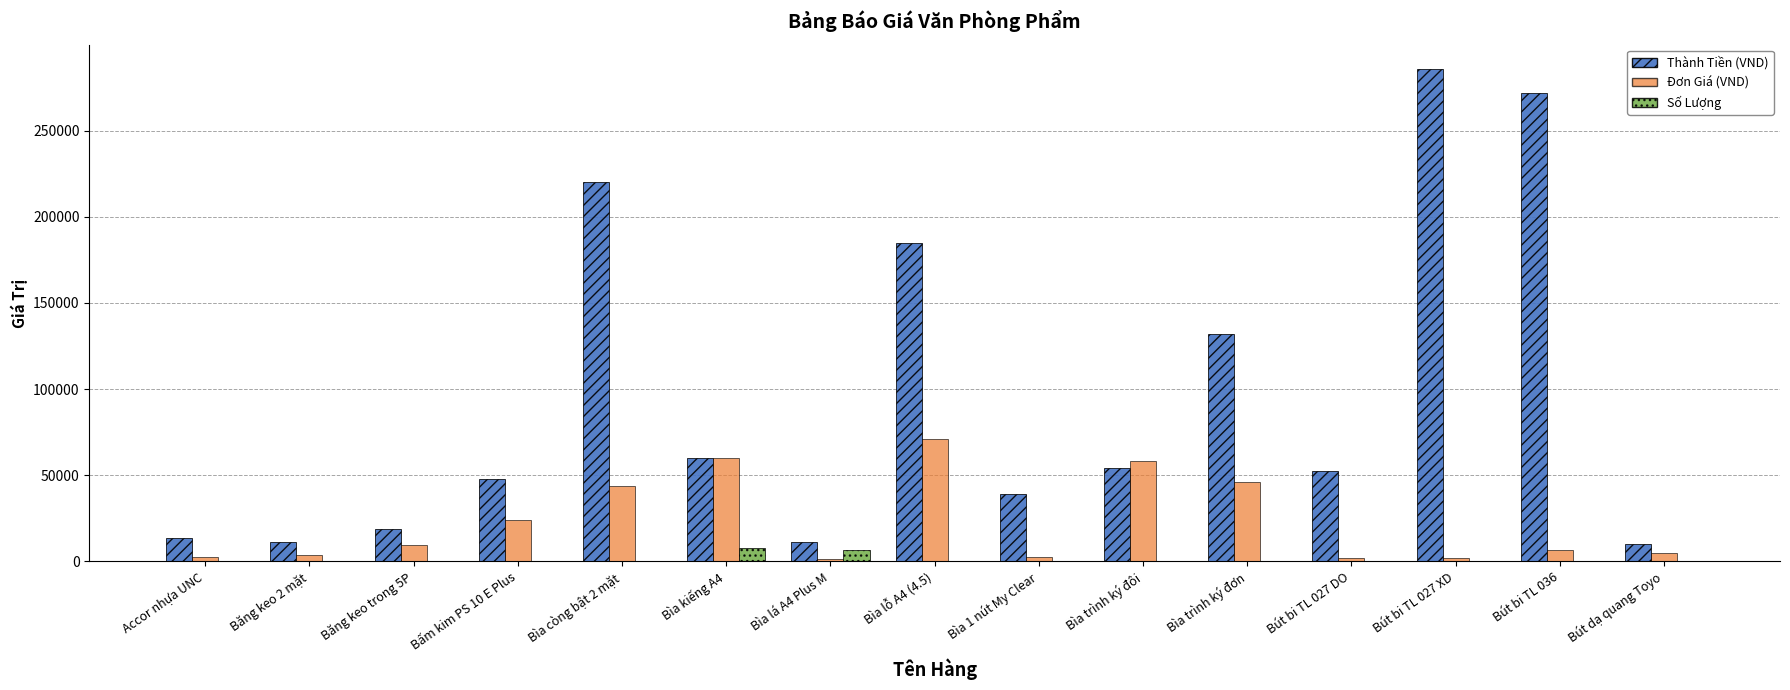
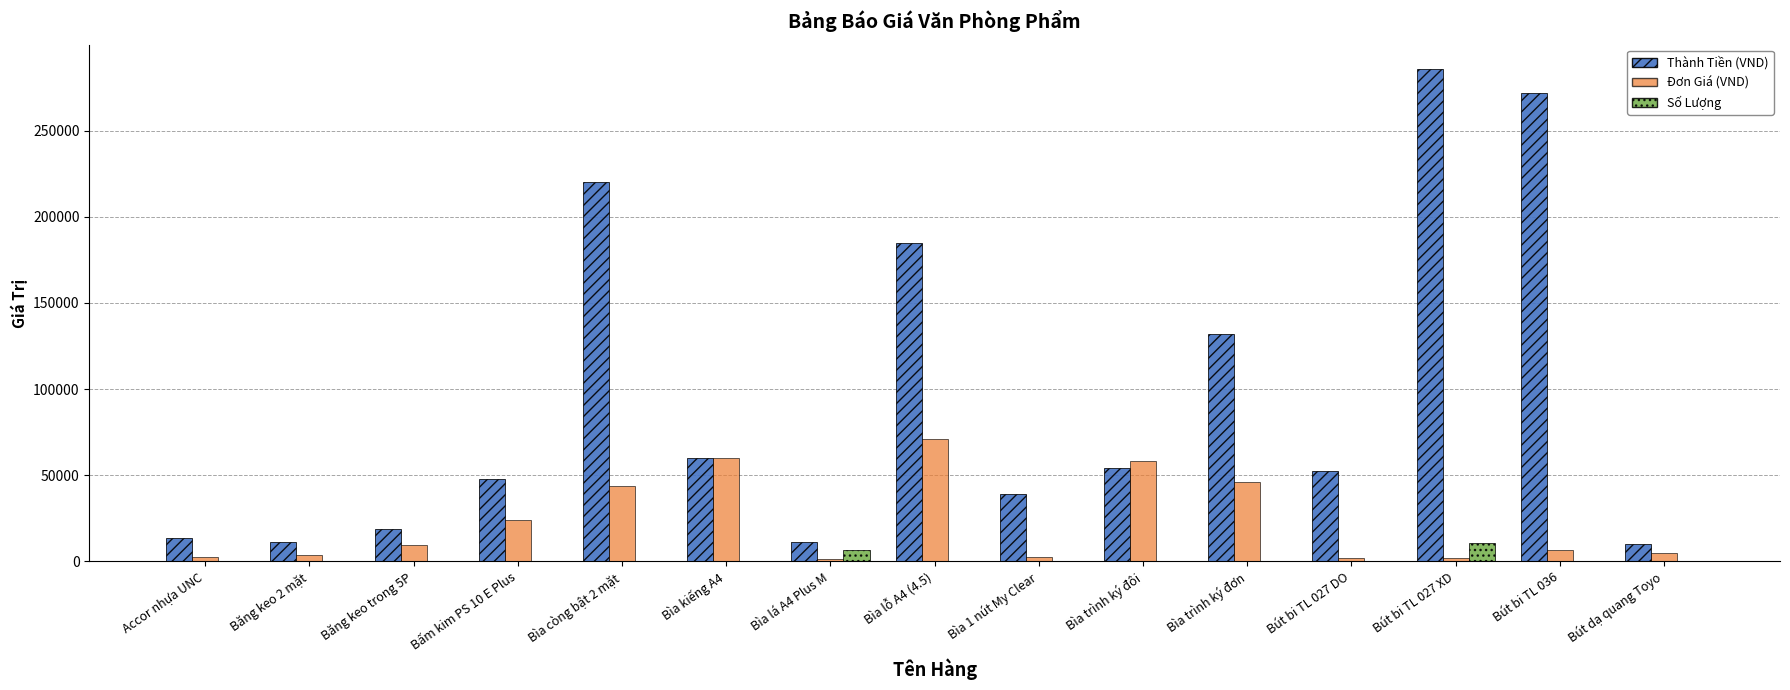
  {
    "Thành Tiền (VND)": {
      "Accor nhựa UNC": 14000,
      "Băng keo 2 mặt": 11000,
      "Băng keo trong 5P": 19000,
      "Bấm kim PS 10 E Plus": 48000,
      "Bìa còng bật 2 mặt": 220000,
      "Bìa kiếng A4": 60000,
      "Bìa lá A4 Plus M": 11000,
      "Bìa lỗ A4 (4.5)": 185000,
      "Bìa 1 nút My Clear": 39000,
      "Bìa trình ký đôi": 54000,
      "Bìa trình ký đơn": 132000,
      "Bút bi TL 027 DO": 53000,
      "Bút bi TL 027 XD": 286000,
      "Bút bi TL 036": 272000,
      "Bút dạ quang Toyo": 10000
    },
    "Đơn Giá (VND)": {
      "Accor nhựa UNC": 3000,
      "Băng keo 2 mặt": 4000,
      "Băng keo trong 5P": 10000,
      "Bấm kim PS 10 E Plus": 24000,
      "Bìa còng bật 2 mặt": 44000,
      "Bìa kiếng A4": 60000,
      "Bìa lá A4 Plus M": 2000,
      "Bìa lỗ A4 (4.5)": 71000,
      "Bìa 1 nút My Clear": 3000,
      "Bìa trình ký đôi": 58000,
      "Bìa trình ký đơn": 46000,
      "Bút bi TL 027 DO": 2000,
      "Bút bi TL 027 XD": 2000,
      "Bút bi TL 036": 7000,
      "Bút dạ quang Toyo": 5000
    },
    "Số Lượng": {
-     "Bìa kiếng A4": 8000,
+     "Bìa kiếng A4": 0,
      "Bìa lá A4 Plus M": 7000,
-     "Bút bi TL 027 XD": 0
+     "Bút bi TL 027 XD": 11000
    }
  }
